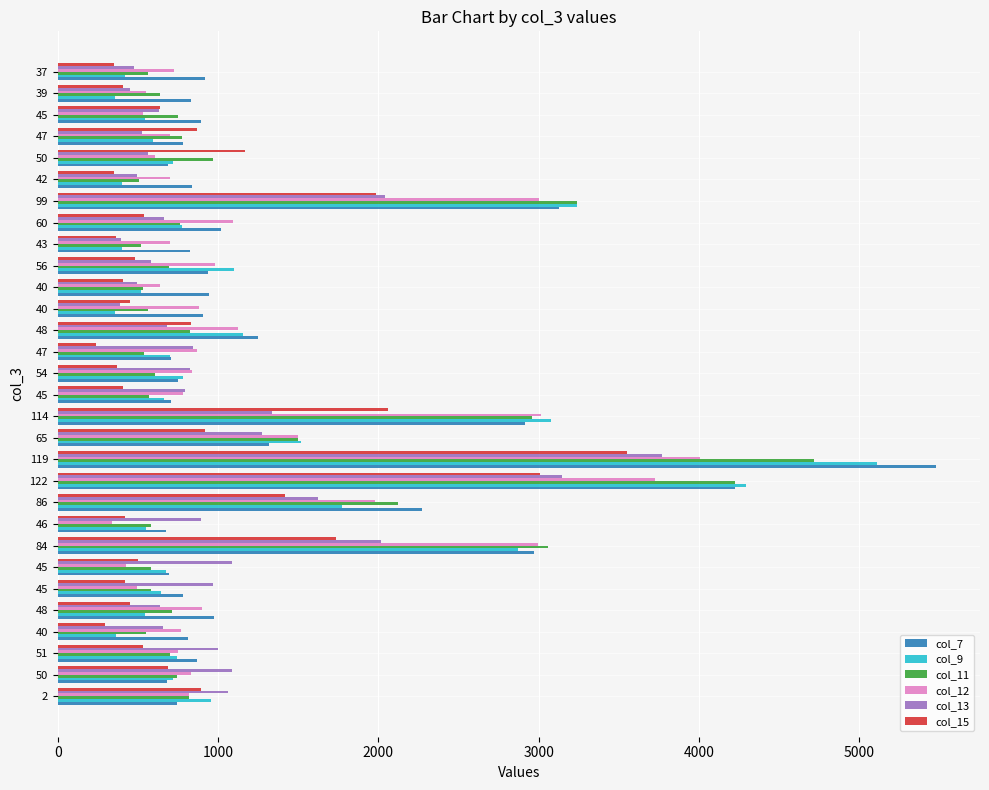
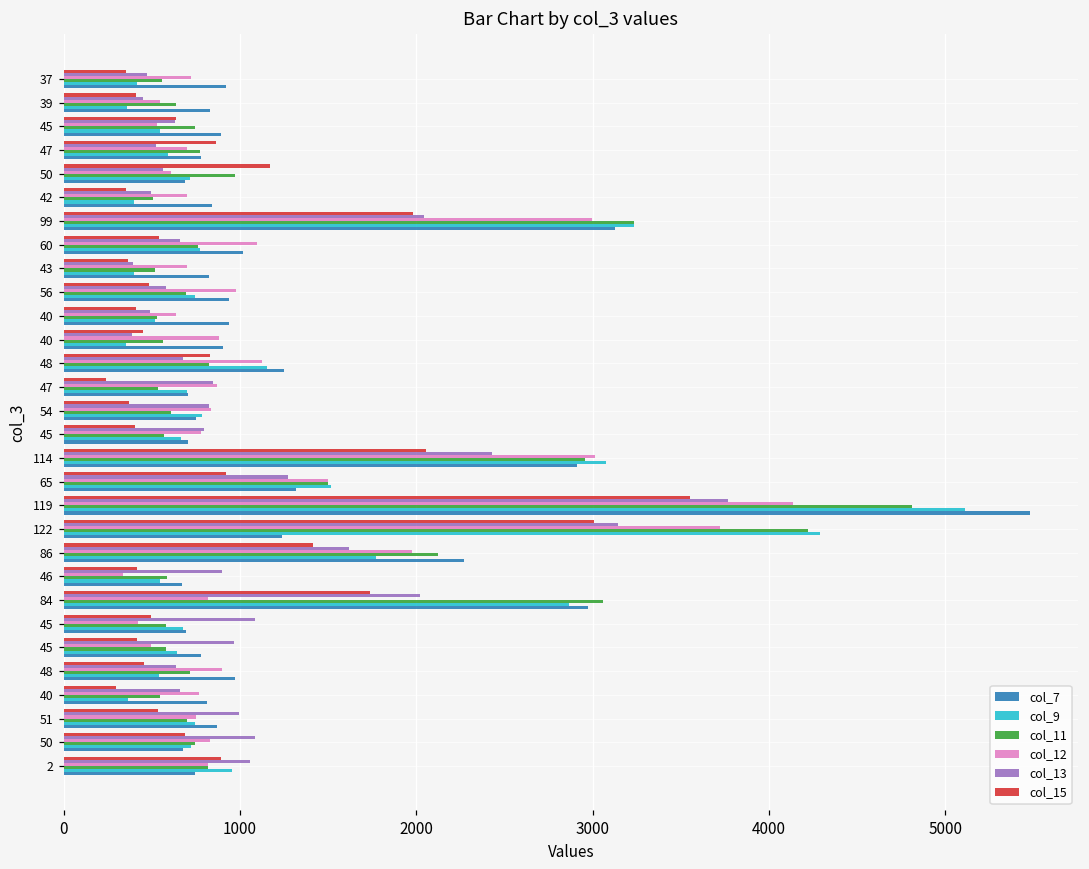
  {
    "col_7": {
      "37": 920,
      "39": 830,
      "42": 840,
      "99": 3130,
      "60": 1020,
      "43": 820,
      "56": 940,
      "54": 750,
      "114": 2910,
      "65": 1320,
      "119": 5480,
-     "122": 4230,
+     "122": 1240,
      "86": 2270,
      "46": 670,
      "84": 2970,
      "51": 870,
      "2": 750
    },
    "col_9": {
      "37": 420,
      "39": 360,
      "42": 400,
      "99": 3240,
      "60": 770,
      "43": 400,
-     "56": 1100,
+     "56": 740,
      "54": 780,
      "114": 3080,
      "65": 1520,
      "119": 5110,
      "122": 4290,
      "86": 1770,
      "46": 550,
      "84": 2870,
      "51": 750,
      "2": 950
    },
    "col_11": {
      "37": 560,
      "39": 640,
      "42": 500,
      "99": 3240,
      "60": 760,
      "43": 520,
      "56": 700,
      "54": 610,
      "114": 2960,
      "65": 1500,
-     "119": 4720,
+     "119": 4820,
      "122": 4220,
      "86": 2130,
      "46": 580,
      "84": 3060,
      "51": 700,
      "2": 820
    },
    "col_12": {
      "37": 730,
      "39": 550,
      "42": 700,
      "99": 3000,
      "60": 1090,
      "43": 700,
      "56": 980,
      "54": 840,
      "114": 3020,
      "65": 1500,
-     "119": 4010,
+     "119": 4140,
      "122": 3720,
      "86": 1980,
      "46": 340,
-     "84": 2990,
+     "84": 820,
      "51": 750,
      "2": 820
    },
    "col_13": {
      "37": 470,
      "39": 450,
      "42": 500,
      "99": 2040,
      "60": 660,
      "43": 390,
      "56": 580,
      "54": 820,
-     "114": 1340,
+     "114": 2430,
      "65": 1270,
      "119": 3770,
      "122": 3150,
      "86": 1620,
      "46": 900,
      "84": 2020,
      "51": 1000,
      "2": 1060
    },
    "col_15": {
      "37": 350,
      "39": 410,
      "42": 350,
      "99": 1980,
      "60": 540,
      "43": 360,
      "56": 480,
      "54": 370,
      "114": 2060,
      "65": 920,
      "119": 3550,
      "122": 3010,
      "86": 1420,
      "46": 420,
      "84": 1740,
      "51": 530,
      "2": 890
    }
  }
